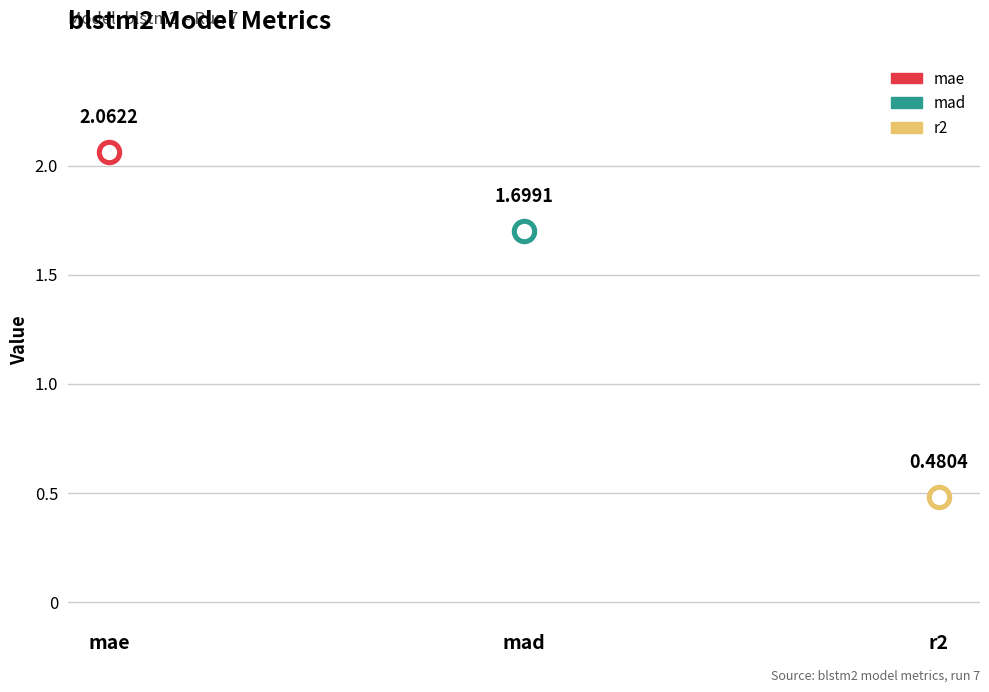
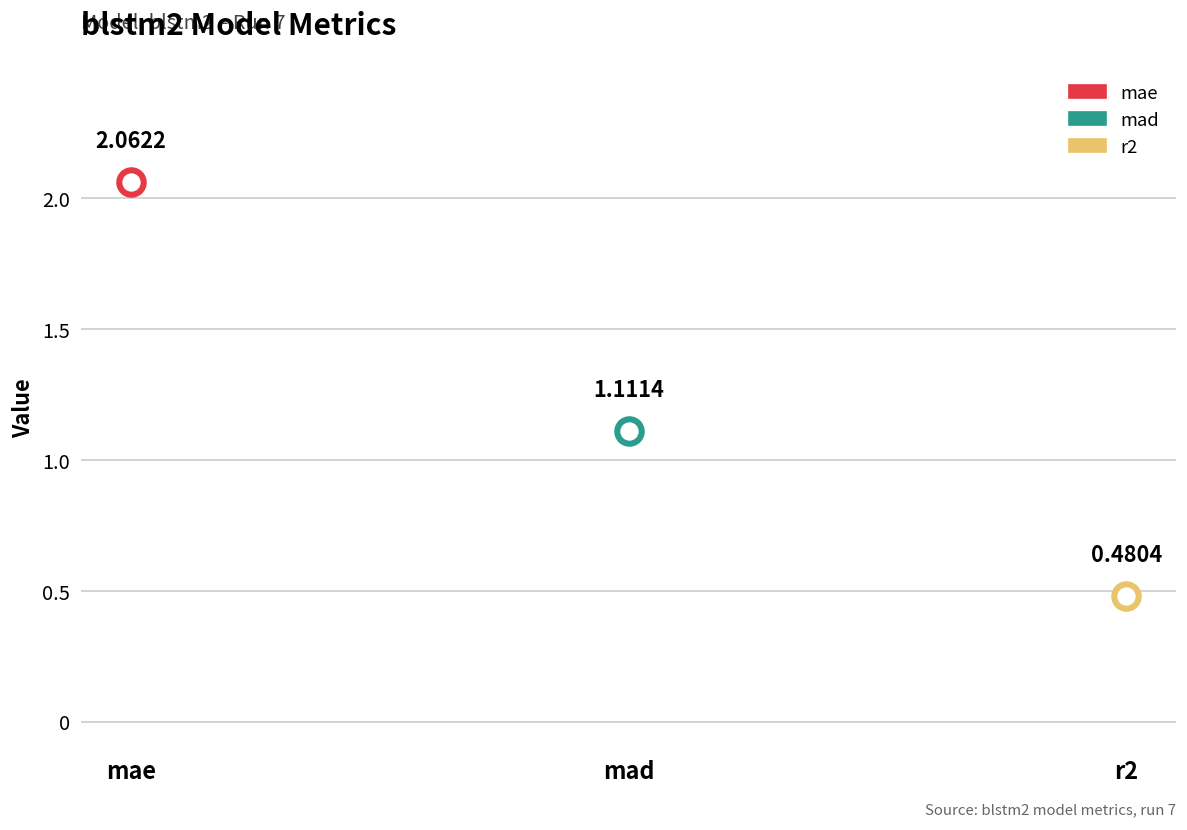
  {
    "mad": {
-     "mad": 1.6991
+     "mad": 1.1114
    }
  }
